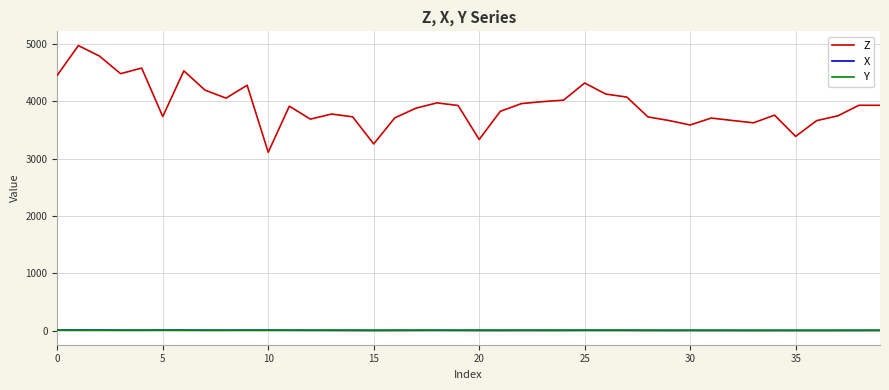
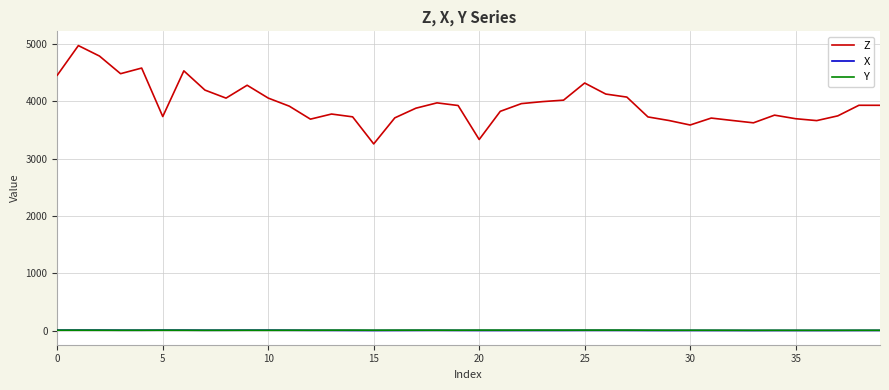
  {
    "Z": {
      "0": 4500,
      "5": 3700,
-     "10": 3100,
+     "10": 4100,
      "15": 3300,
      "20": 3300,
      "25": 4300,
      "30": 3600,
-     "35": 3400
+     "35": 3700
    },
    "Y": {
      "0": 0,
      "5": 0,
      "10": 0,
      "15": 0,
      "20": 0,
      "25": 0,
      "30": 0,
      "35": 0
    }
  }
